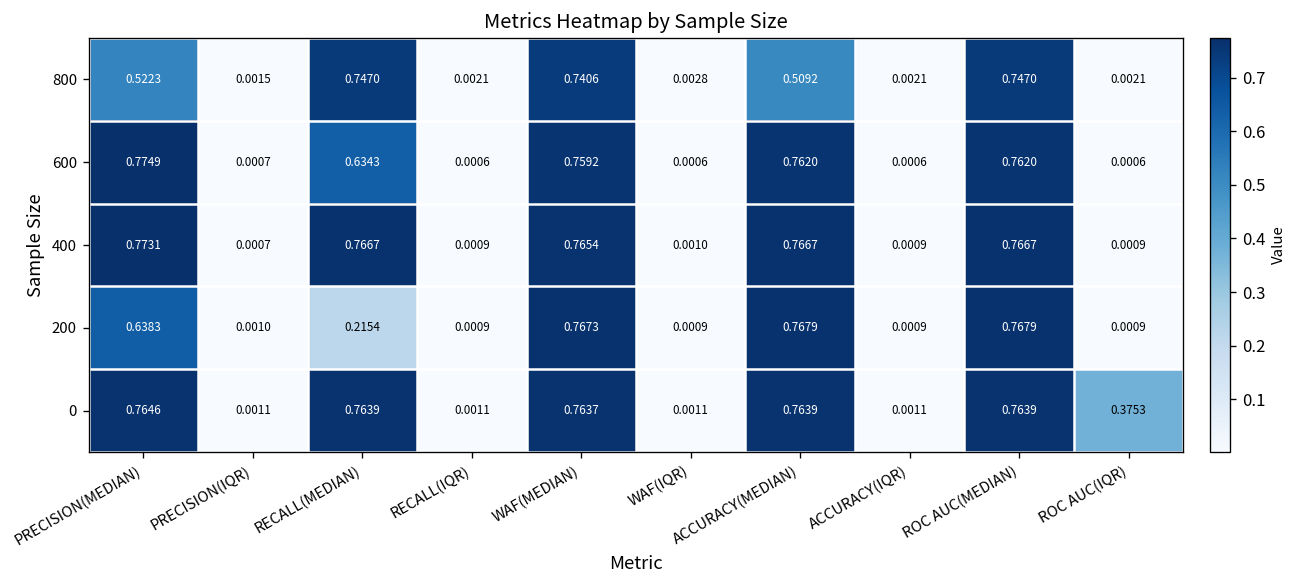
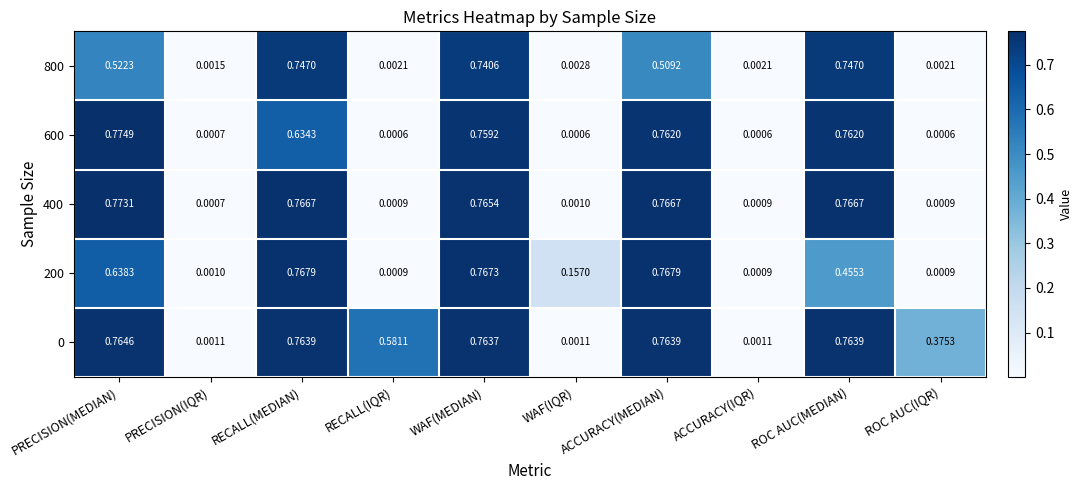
  {
    "800": {
      "PRECISION(MEDIAN)": 0.5223,
      "PRECISION(IQR)": 0.0015,
      "RECALL(MEDIAN)": 0.7470,
      "RECALL(IQR)": 0.0021,
      "WAF(MEDIAN)": 0.7406,
      "WAF(IQR)": 0.0028,
      "ACCURACY(MEDIAN)": 0.5092,
      "ACCURACY(IQR)": 0.0021,
      "ROC AUC(MEDIAN)": 0.7470,
      "ROC AUC(IQR)": 0.0021
    },
    "600": {
      "PRECISION(MEDIAN)": 0.7749,
      "PRECISION(IQR)": 0.0007,
      "RECALL(MEDIAN)": 0.6343,
      "RECALL(IQR)": 0.0006,
      "WAF(MEDIAN)": 0.7592,
      "WAF(IQR)": 0.0006,
      "ACCURACY(MEDIAN)": 0.7620,
      "ACCURACY(IQR)": 0.0006,
      "ROC AUC(MEDIAN)": 0.7620,
      "ROC AUC(IQR)": 0.0006
    },
    "400": {
      "PRECISION(MEDIAN)": 0.7731,
      "PRECISION(IQR)": 0.0007,
      "RECALL(MEDIAN)": 0.7667,
      "RECALL(IQR)": 0.0009,
      "WAF(MEDIAN)": 0.7654,
      "WAF(IQR)": 0.0010,
      "ACCURACY(MEDIAN)": 0.7667,
      "ACCURACY(IQR)": 0.0009,
      "ROC AUC(MEDIAN)": 0.7667,
      "ROC AUC(IQR)": 0.0009
    },
    "200": {
      "PRECISION(MEDIAN)": 0.6383,
      "PRECISION(IQR)": 0.0010,
-     "RECALL(MEDIAN)": 0.2154,
+     "RECALL(MEDIAN)": 0.7679,
      "RECALL(IQR)": 0.0009,
      "WAF(MEDIAN)": 0.7673,
-     "WAF(IQR)": 0.0009,
+     "WAF(IQR)": 0.1570,
      "ACCURACY(MEDIAN)": 0.7679,
      "ACCURACY(IQR)": 0.0009,
-     "ROC AUC(MEDIAN)": 0.7679,
+     "ROC AUC(MEDIAN)": 0.4553,
      "ROC AUC(IQR)": 0.0009
    },
    "0": {
      "PRECISION(MEDIAN)": 0.7646,
      "PRECISION(IQR)": 0.0011,
      "RECALL(MEDIAN)": 0.7639,
-     "RECALL(IQR)": 0.0011,
+     "RECALL(IQR)": 0.5811,
      "WAF(MEDIAN)": 0.7637,
      "WAF(IQR)": 0.0011,
      "ACCURACY(MEDIAN)": 0.7639,
      "ACCURACY(IQR)": 0.0011,
      "ROC AUC(MEDIAN)": 0.7639,
      "ROC AUC(IQR)": 0.3753
    }
  }
